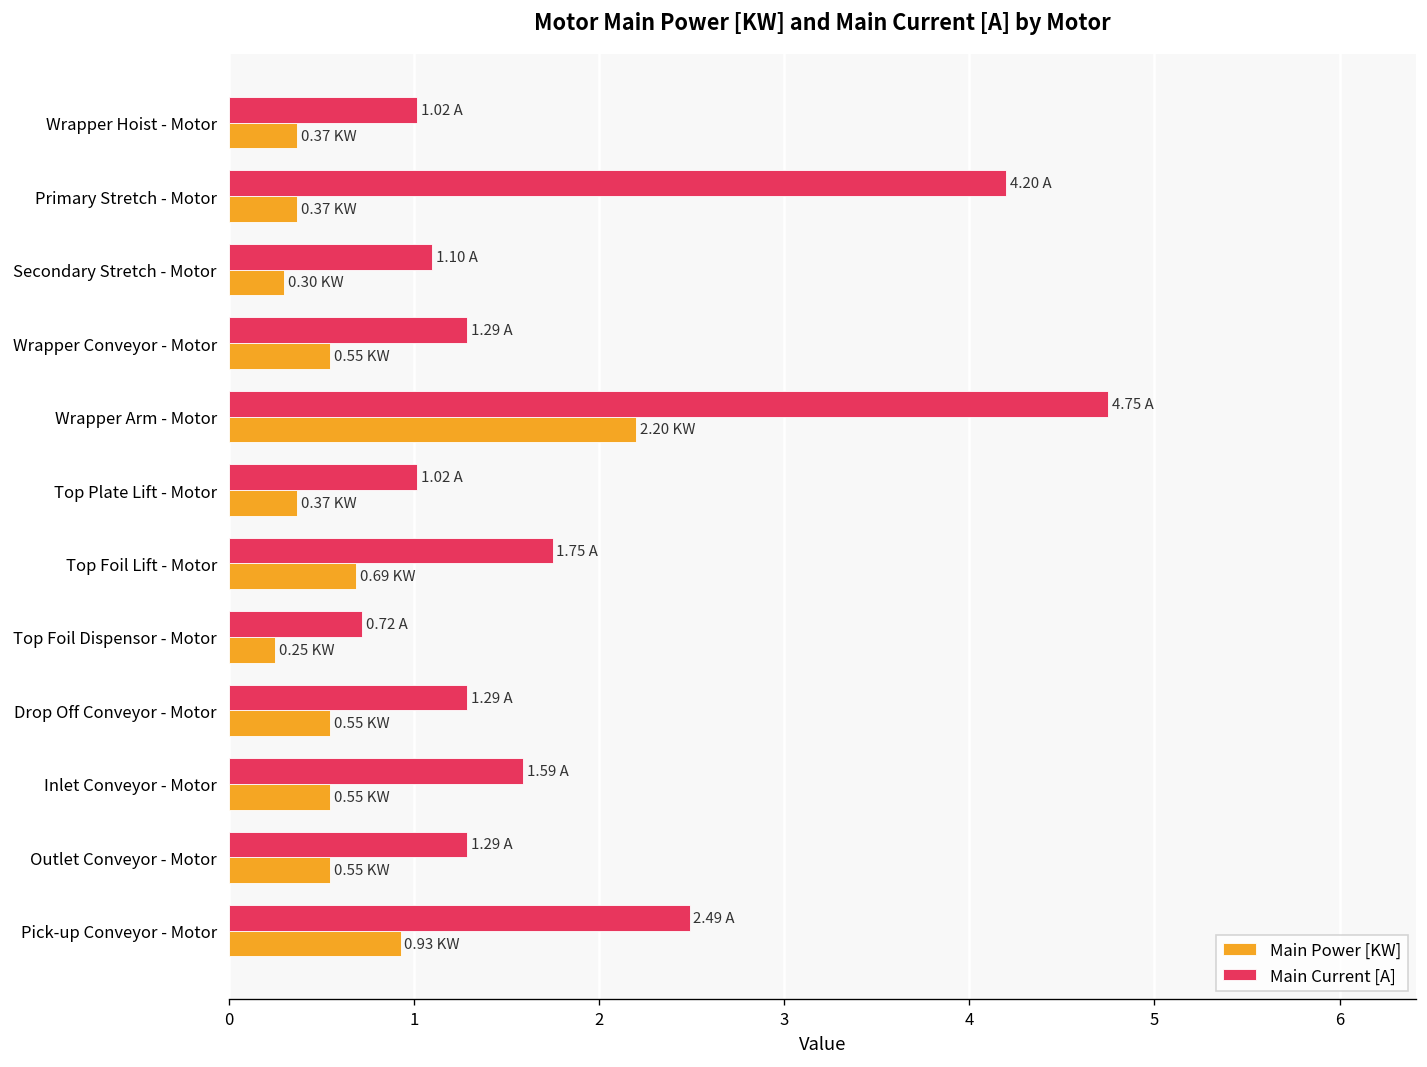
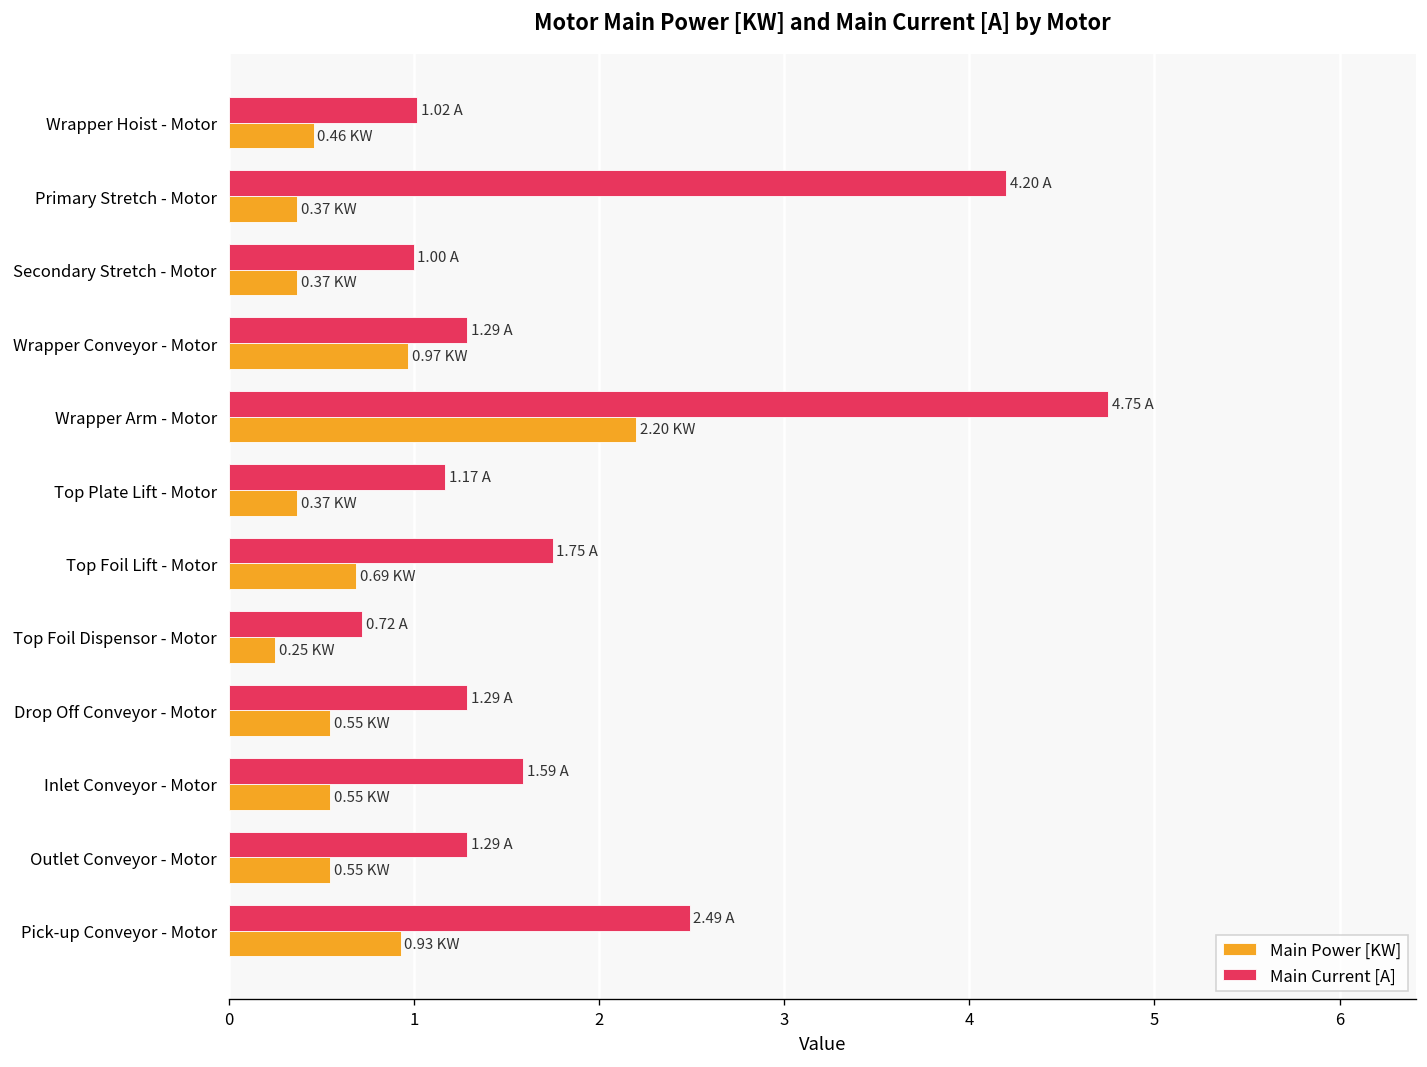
  {
    "Main Power [KW]": {
-     "Wrapper Hoist - Motor": 0.37,
+     "Wrapper Hoist - Motor": 0.46,
      "Primary Stretch - Motor": 0.37,
-     "Secondary Stretch - Motor": 0.30,
-     "Wrapper Conveyor - Motor": 0.55,
+     "Secondary Stretch - Motor": 0.37,
+     "Wrapper Conveyor - Motor": 0.97,
      "Wrapper Arm - Motor": 2.20,
      "Top Plate Lift - Motor": 0.37,
      "Top Foil Lift - Motor": 0.69,
      "Top Foil Dispensor - Motor": 0.25,
      "Drop Off Conveyor - Motor": 0.55,
      "Inlet Conveyor - Motor": 0.55,
      "Outlet Conveyor - Motor": 0.55,
      "Pick-up Conveyor - Motor": 0.93
    },
    "Main Current [A]": {
      "Wrapper Hoist - Motor": 1.02,
      "Primary Stretch - Motor": 4.20,
-     "Secondary Stretch - Motor": 1.10,
+     "Secondary Stretch - Motor": 1.00,
      "Wrapper Conveyor - Motor": 1.29,
      "Wrapper Arm - Motor": 4.75,
-     "Top Plate Lift - Motor": 1.02,
+     "Top Plate Lift - Motor": 1.17,
      "Top Foil Lift - Motor": 1.75,
      "Top Foil Dispensor - Motor": 0.72,
      "Drop Off Conveyor - Motor": 1.29,
      "Inlet Conveyor - Motor": 1.59,
      "Outlet Conveyor - Motor": 1.29,
      "Pick-up Conveyor - Motor": 2.49
    }
  }
